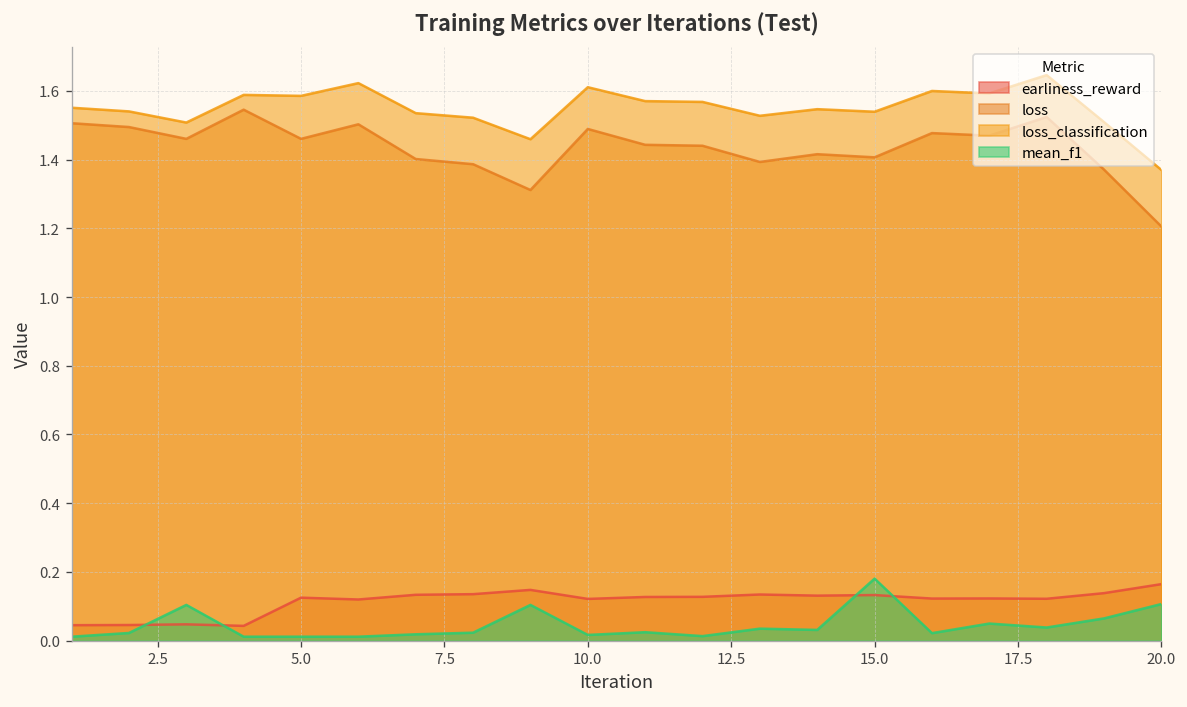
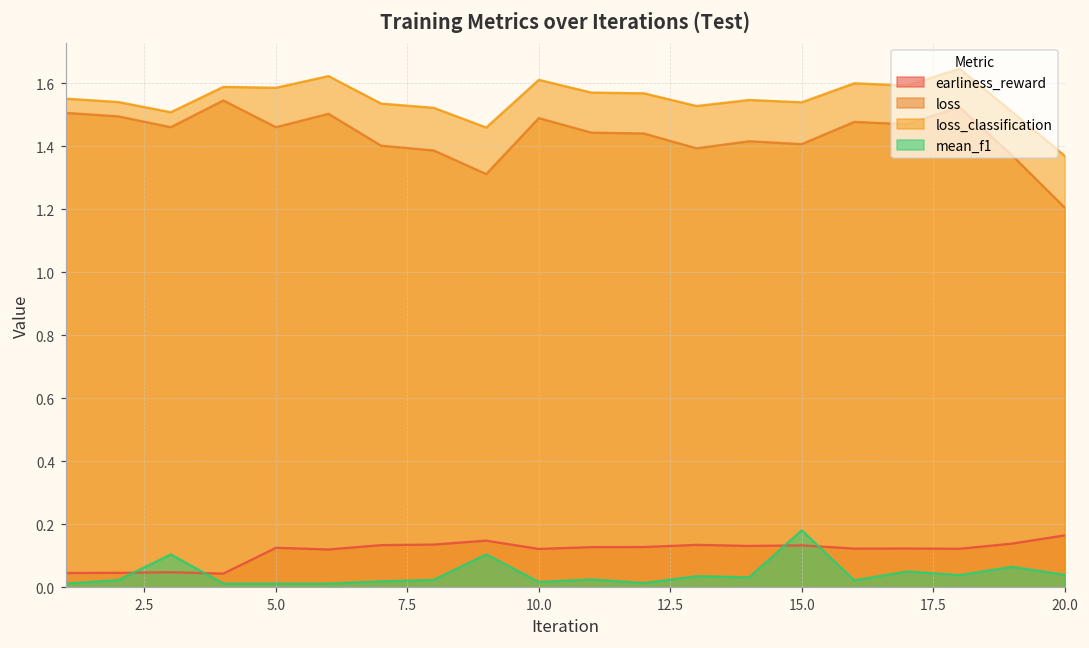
  {
    "mean_f1": {
      "5.0": 0.01,
      "10.0": 0.02,
      "15.0": 0.18,
-     "20.0": 0.11
+     "20.0": 0.04
    }
  }
